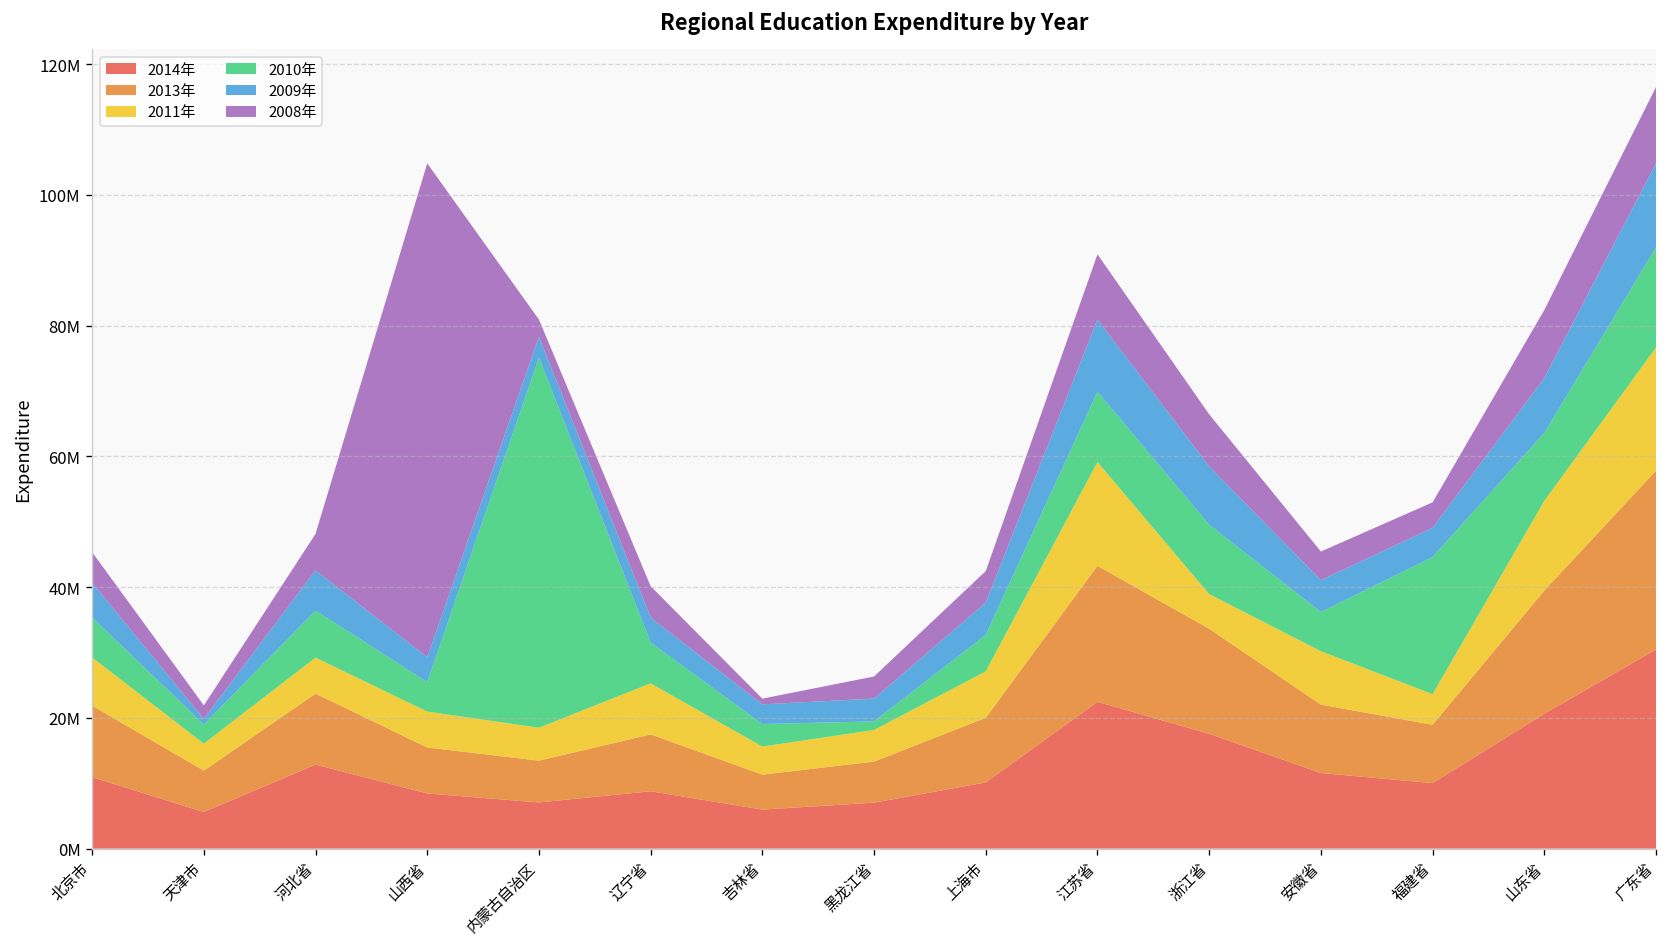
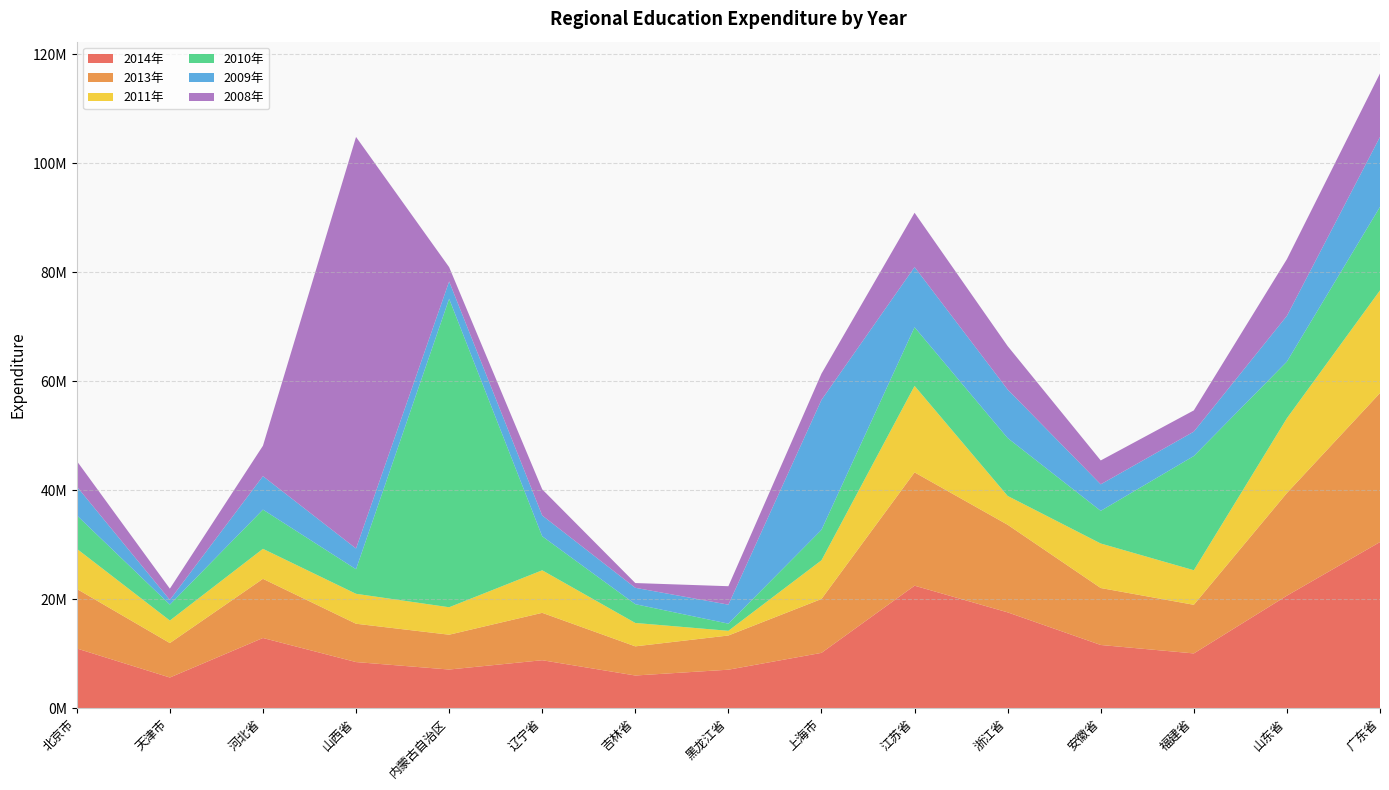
  {
    "2011年": {
      "北京市": 7000000,
      "天津市": 4000000,
      "河北省": 6000000,
      "山西省": 5000000,
      "内蒙古自治区": 5000000,
      "辽宁省": 8000000,
      "吉林省": 4000000,
-     "黑龙江省": 5000000,
+     "黑龙江省": 1000000,
      "上海市": 7000000,
      "江苏省": 16000000,
      "浙江省": 5000000,
      "安徽省": 8000000,
-     "福建省": 5000000,
+     "福建省": 6000000,
      "山东省": 14000000,
      "广东省": 19000000
    },
    "2010年": {
      "北京市": 6000000,
      "天津市": 3000000,
      "河北省": 7000000,
      "山西省": 5000000,
      "内蒙古自治区": 57000000,
      "辽宁省": 6000000,
      "吉林省": 3000000,
      "黑龙江省": 1000000,
      "上海市": 6000000,
      "江苏省": 11000000,
      "浙江省": 11000000,
      "安徽省": 6000000,
      "福建省": 21000000,
      "山东省": 10000000,
      "广东省": 15000000
    },
    "2009年": {
      "北京市": 5000000,
      "天津市": 1000000,
      "河北省": 6000000,
      "山西省": 4000000,
      "内蒙古自治区": 3000000,
      "辽宁省": 4000000,
      "吉林省": 3000000,
      "黑龙江省": 3000000,
-     "上海市": 5000000,
+     "上海市": 24000000,
      "江苏省": 11000000,
      "浙江省": 9000000,
      "安徽省": 5000000,
      "福建省": 4000000,
      "山东省": 8000000,
      "广东省": 13000000
    },
    "2008年": {
      "北京市": 5000000,
      "天津市": 2000000,
      "河北省": 6000000,
      "山西省": 76000000,
      "内蒙古自治区": 3000000,
      "辽宁省": 5000000,
      "吉林省": 1000000,
      "黑龙江省": 3000000,
      "上海市": 5000000,
      "江苏省": 10000000,
      "浙江省": 8000000,
      "安徽省": 4000000,
      "福建省": 4000000,
      "山东省": 10000000,
      "广东省": 12000000
    }
  }
